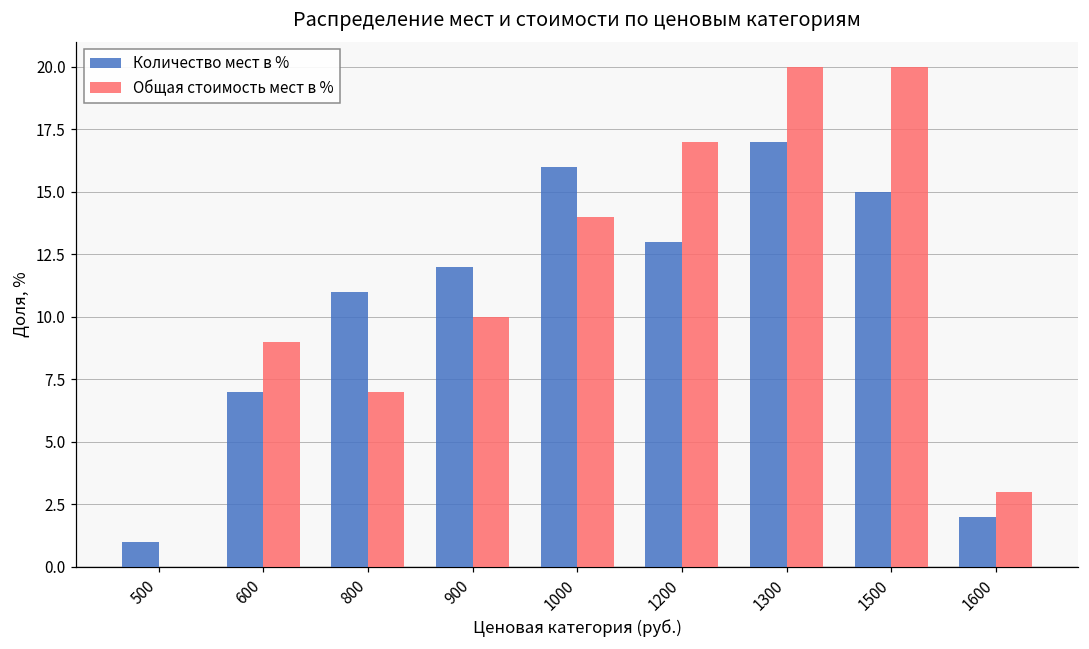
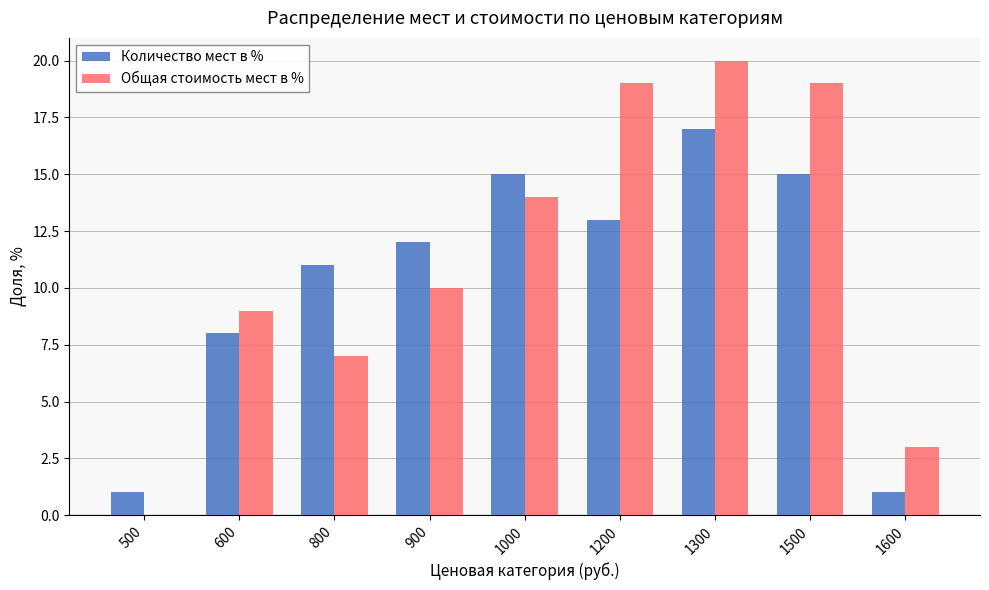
  {
    "Количество мест в %": {
      "500": 1,
-     "600": 7,
+     "600": 8,
      "800": 11,
      "900": 12,
-     "1000": 16,
+     "1000": 15,
      "1200": 13,
      "1300": 17,
      "1500": 15,
-     "1600": 2
+     "1600": 1
    },
    "Общая стоимость мест в %": {
      "500": 0,
      "600": 9,
      "800": 7,
      "900": 10,
      "1000": 14,
-     "1200": 17,
+     "1200": 19,
      "1300": 20,
-     "1500": 20,
+     "1500": 19,
      "1600": 3
    }
  }
